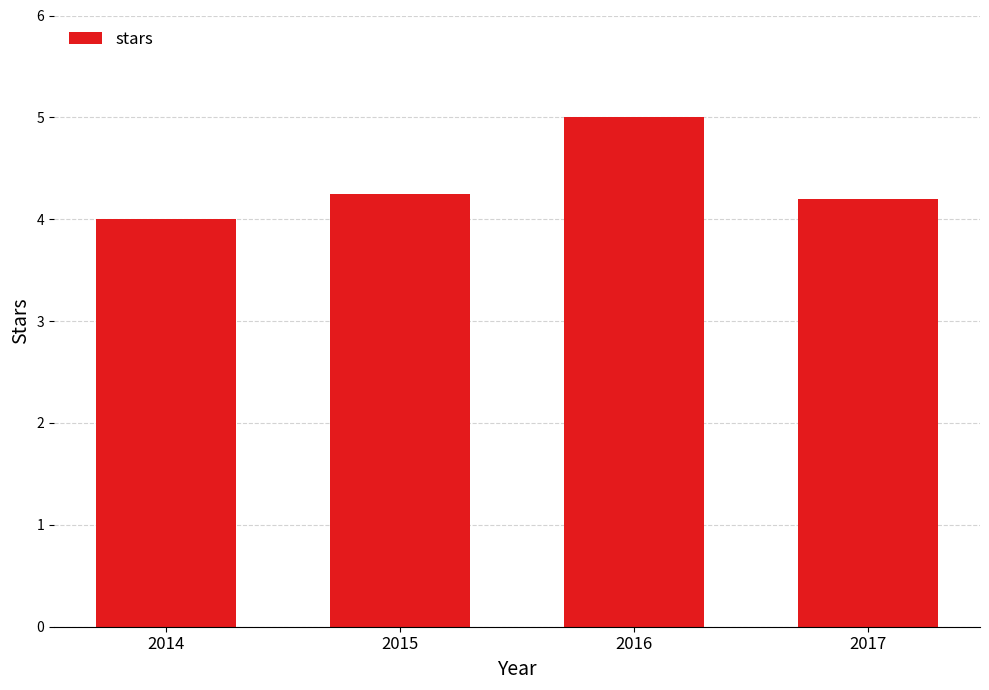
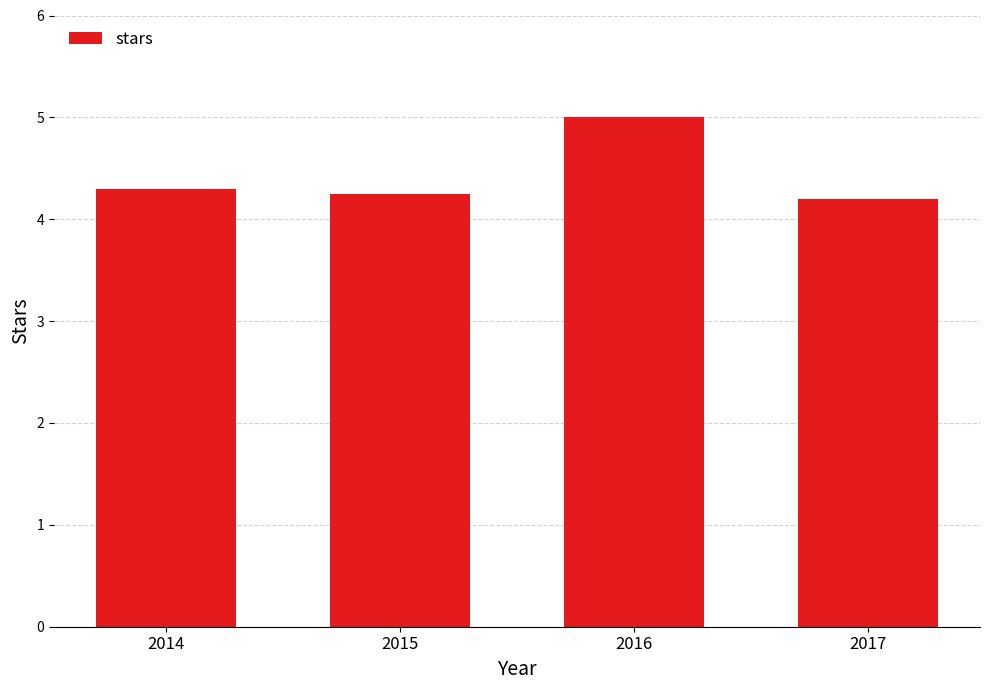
  {
-   "2014": 4.0,
+   "2014": 4.3,
    "2015": 4.25,
    "2016": 5.0,
    "2017": 4.2
  }
